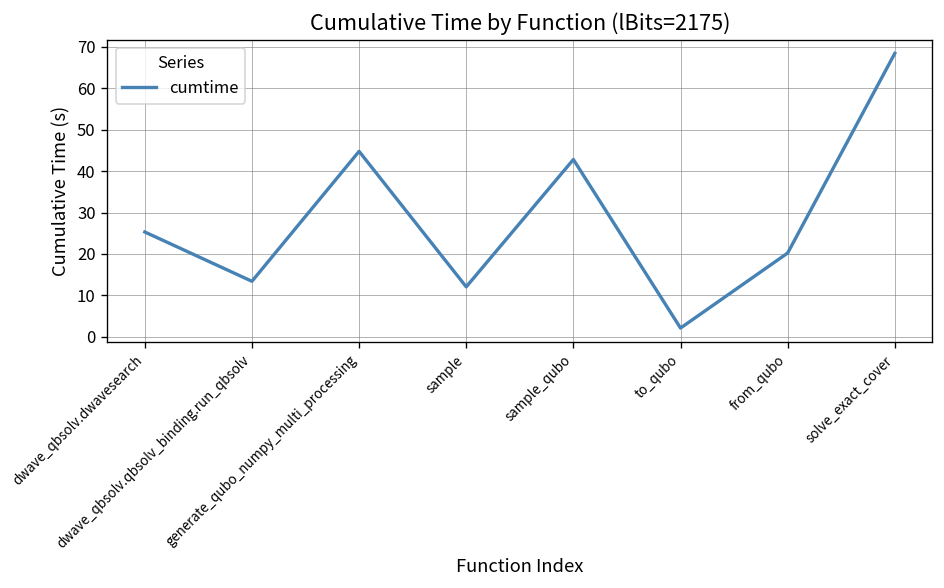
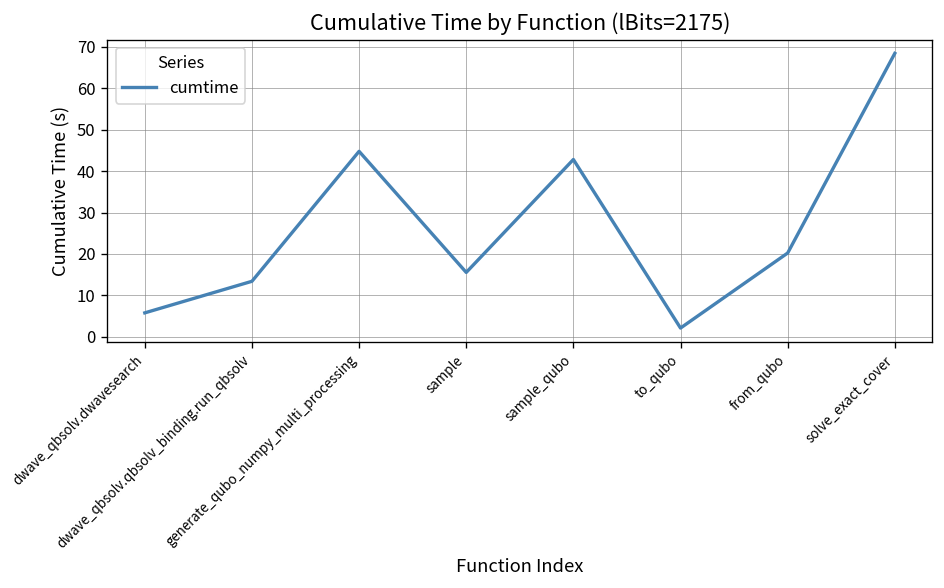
  {
-   "dwave_qbsolv.dwavesearch": 25,
+   "dwave_qbsolv.dwavesearch": 6,
    "dwave_qbsolv.qbsolv_binding.run_qbsolv": 13,
    "generate_qubo_numpy_multi_processing": 45,
-   "sample": 12,
+   "sample": 16,
    "sample_qubo": 43,
    "to_qubo": 2,
    "from_qubo": 20,
    "solve_exact_cover": 68
  }
